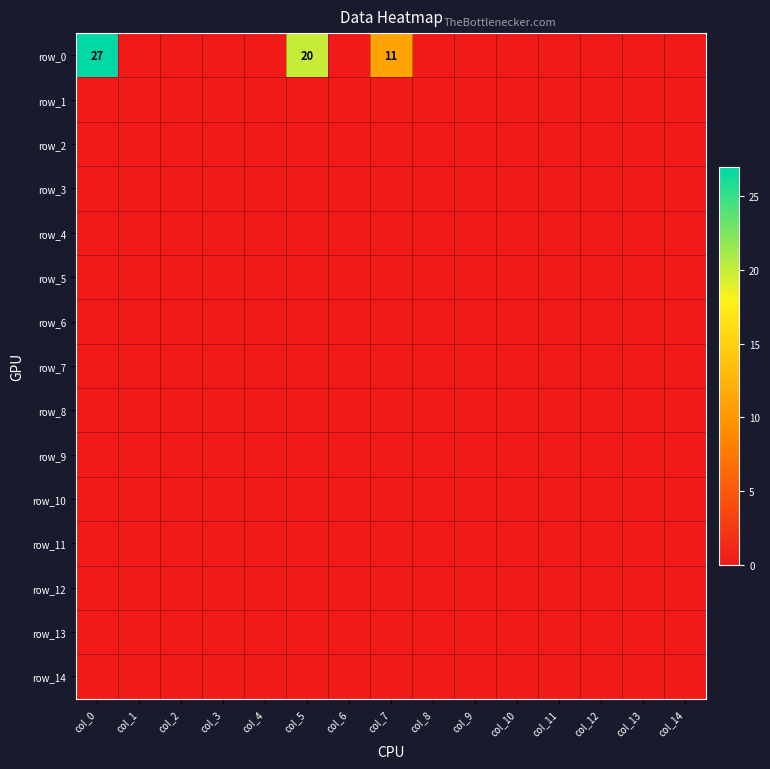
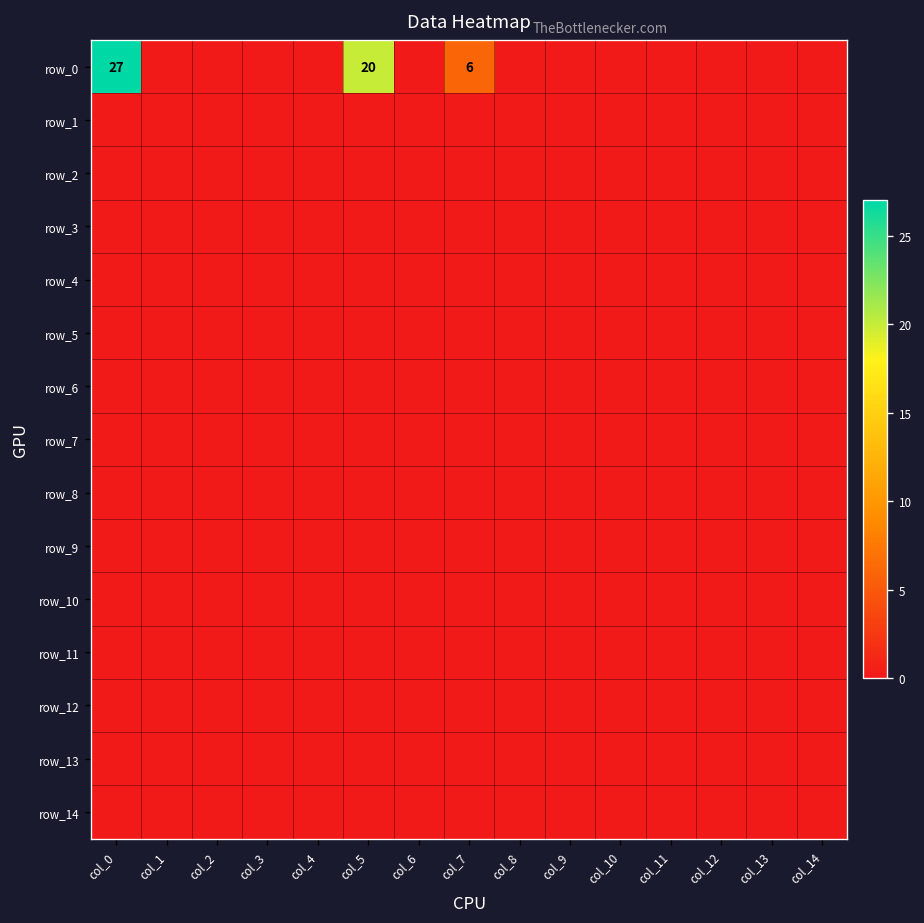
  {
    "row_0": {
      "col_0": 27,
      "col_5": 20,
-     "col_7": 11
+     "col_7": 6
    }
  }
